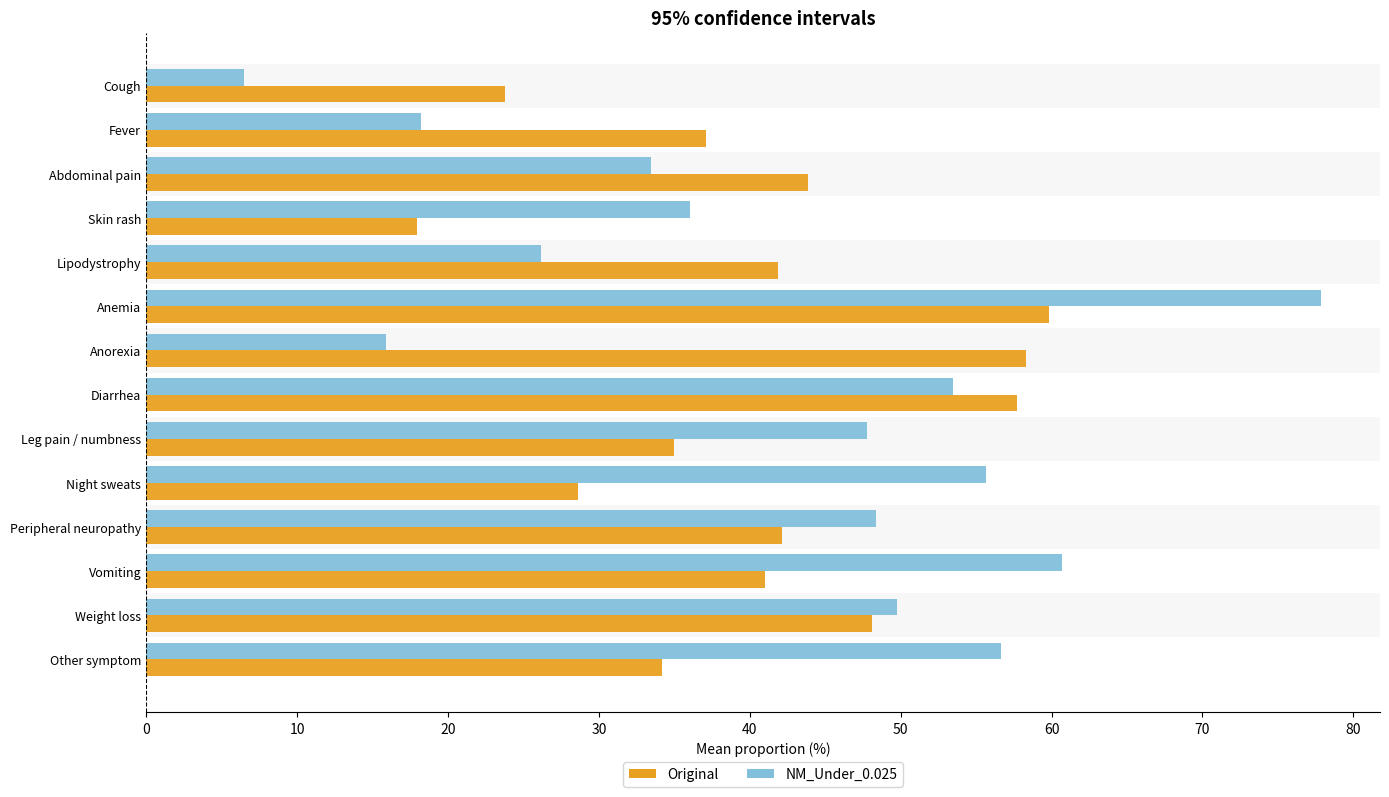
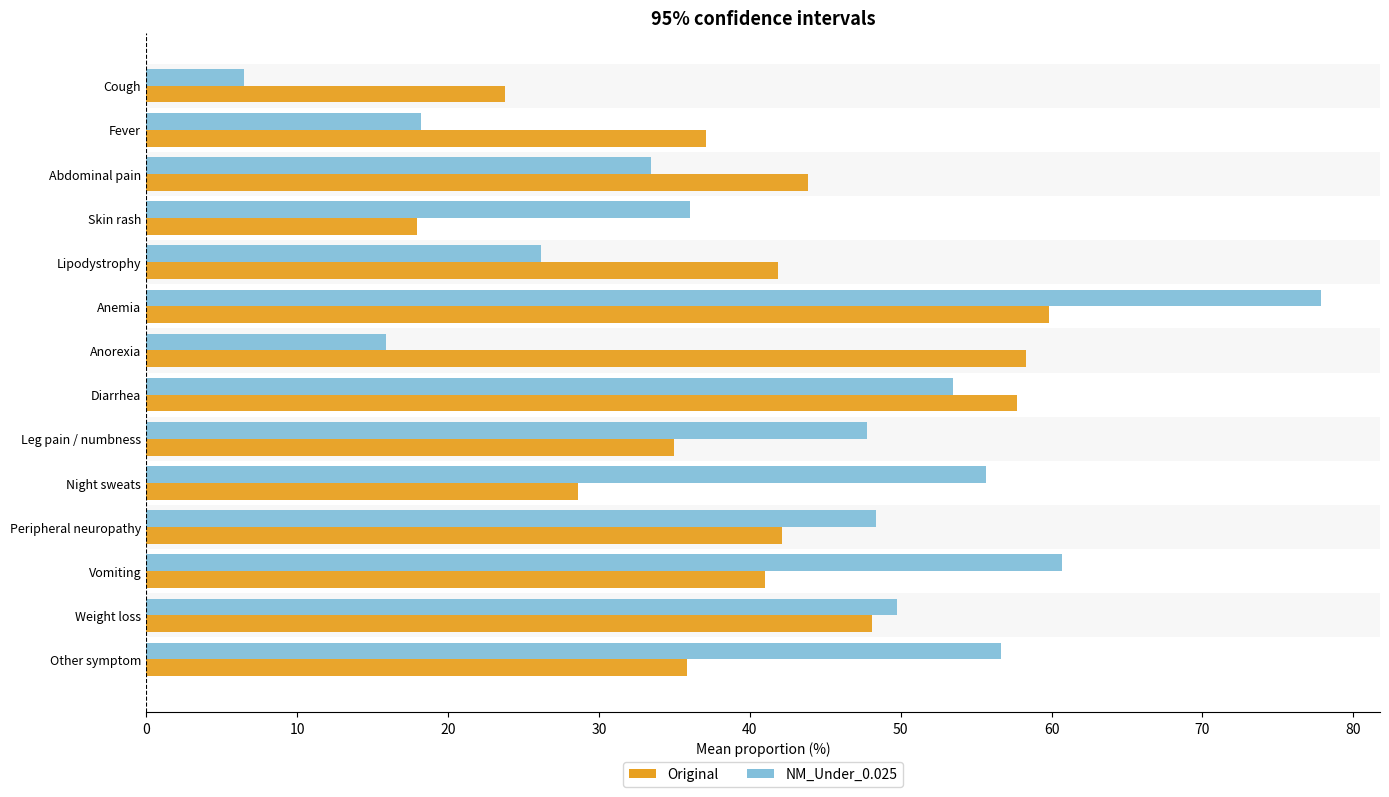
  {
    "Original": {
      "Cough": 23.8,
      "Fever": 37.1,
      "Abdominal pain": 43.9,
      "Skin rash": 17.9,
      "Lipodystrophy": 41.8,
      "Anemia": 59.8,
      "Anorexia": 58.3,
      "Diarrhea": 57.7,
      "Leg pain / numbness": 35.0,
      "Night sweats": 28.6,
      "Peripheral neuropathy": 42.1,
      "Vomiting": 41.0,
      "Weight loss": 48.1,
-     "Other symptom": 34.2
+     "Other symptom": 35.8
    },
    "NM_Under_0.025": {
      "Cough": 6.5,
      "Fever": 18.2,
      "Abdominal pain": 33.5,
      "Skin rash": 36.0,
      "Lipodystrophy": 26.2,
      "Anemia": 77.9,
      "Anorexia": 15.9,
      "Diarrhea": 53.5,
      "Leg pain / numbness": 47.8,
      "Night sweats": 55.6,
      "Peripheral neuropathy": 48.4,
      "Vomiting": 60.7,
      "Weight loss": 49.8,
      "Other symptom": 56.7
    }
  }
